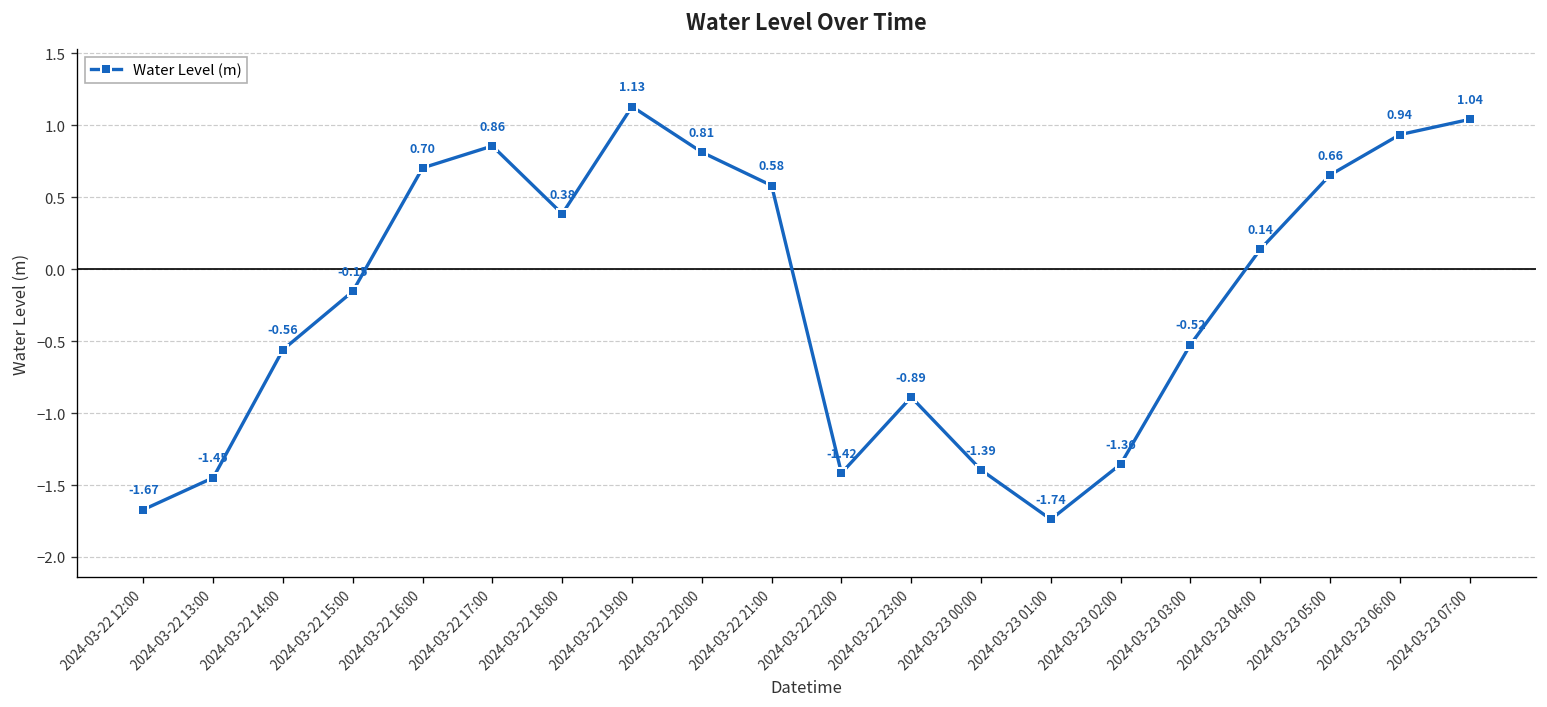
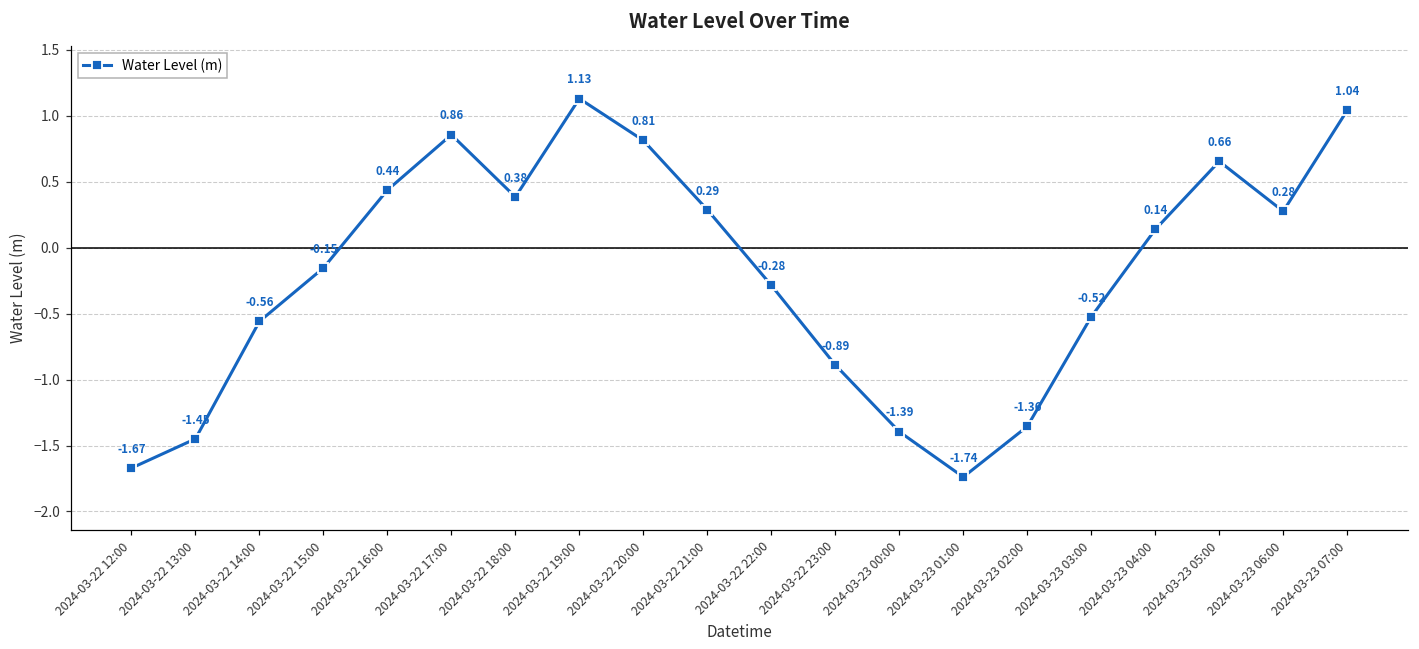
  {
    "2024-03-22 12:00": -1.67,
    "2024-03-22 13:00": -1.45,
    "2024-03-22 14:00": -0.56,
    "2024-03-22 15:00": -0.15,
-   "2024-03-22 16:00": 0.70,
+   "2024-03-22 16:00": 0.44,
    "2024-03-22 17:00": 0.86,
    "2024-03-22 18:00": 0.38,
    "2024-03-22 19:00": 1.13,
    "2024-03-22 20:00": 0.81,
-   "2024-03-22 21:00": 0.58,
-   "2024-03-22 22:00": -1.42,
+   "2024-03-22 21:00": 0.29,
+   "2024-03-22 22:00": -0.28,
    "2024-03-22 23:00": -0.89,
    "2024-03-23 00:00": -1.39,
    "2024-03-23 01:00": -1.74,
    "2024-03-23 02:00": -1.36,
    "2024-03-23 03:00": -0.52,
    "2024-03-23 04:00": 0.14,
    "2024-03-23 05:00": 0.66,
-   "2024-03-23 06:00": 0.94,
+   "2024-03-23 06:00": 0.28,
    "2024-03-23 07:00": 1.04
  }
